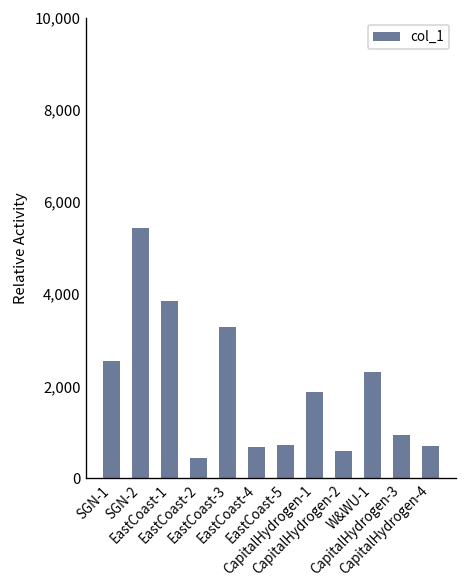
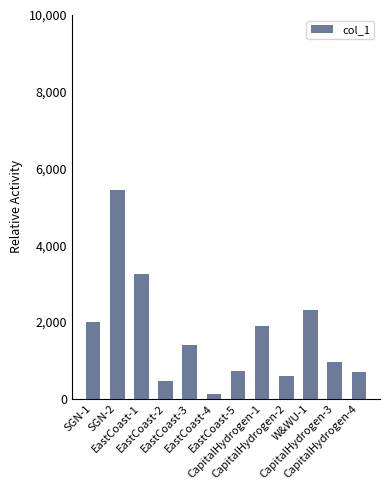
  {
-   "SGN-1": "2,500",
+   "SGN-1": "2,000",
    "SGN-2": "5,400",
-   "EastCoast-1": "3,900",
+   "EastCoast-1": "3,200",
    "EastCoast-2": "400",
-   "EastCoast-3": "3,300",
-   "EastCoast-4": "700",
+   "EastCoast-3": "1,400",
+   "EastCoast-4": "100",
    "EastCoast-5": "700",
    "CapitalHydrogen-1": "1,900",
    "CapitalHydrogen-2": "600",
    "W&WU-1": "2,300",
    "CapitalHydrogen-3": "1,000",
    "CapitalHydrogen-4": "700"
  }
